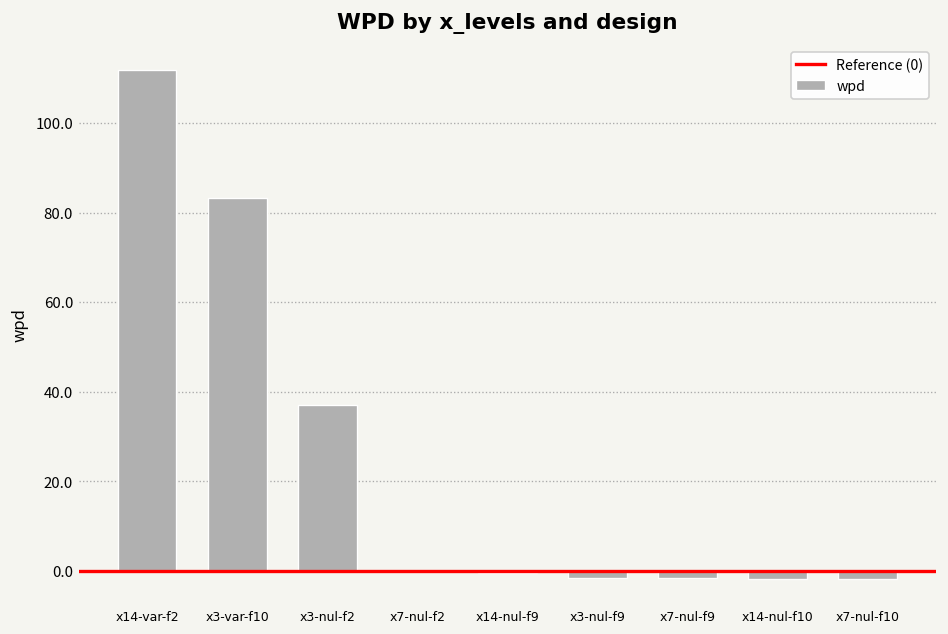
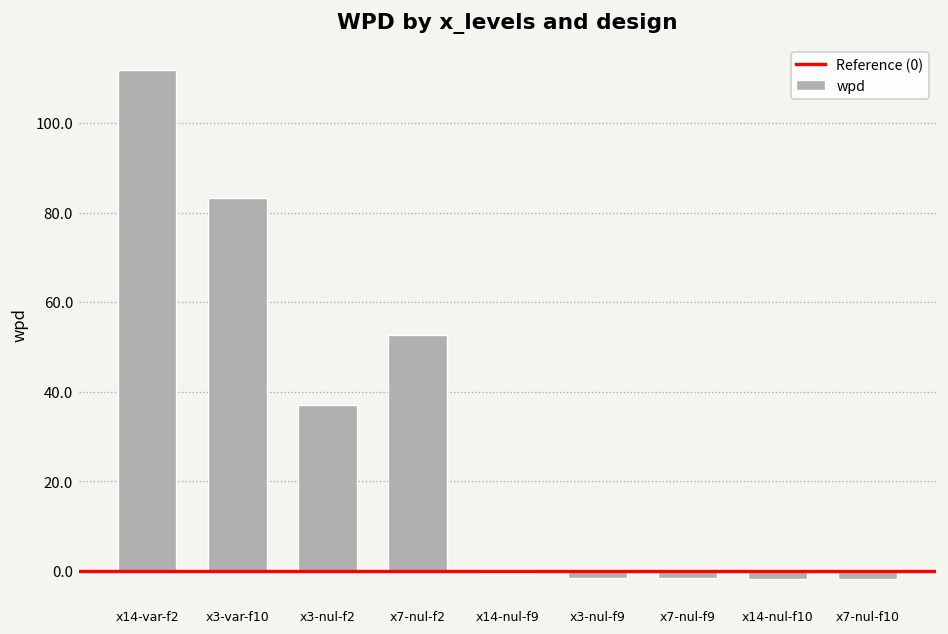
  {
    "x14-var-f2": 112,
    "x3-var-f10": 83,
    "x3-nul-f2": 37,
-   "x7-nul-f2": 0,
+   "x7-nul-f2": 53,
    "x3-nul-f9": -2,
    "x7-nul-f9": -2,
    "x14-nul-f10": -2,
    "x7-nul-f10": -2
  }
